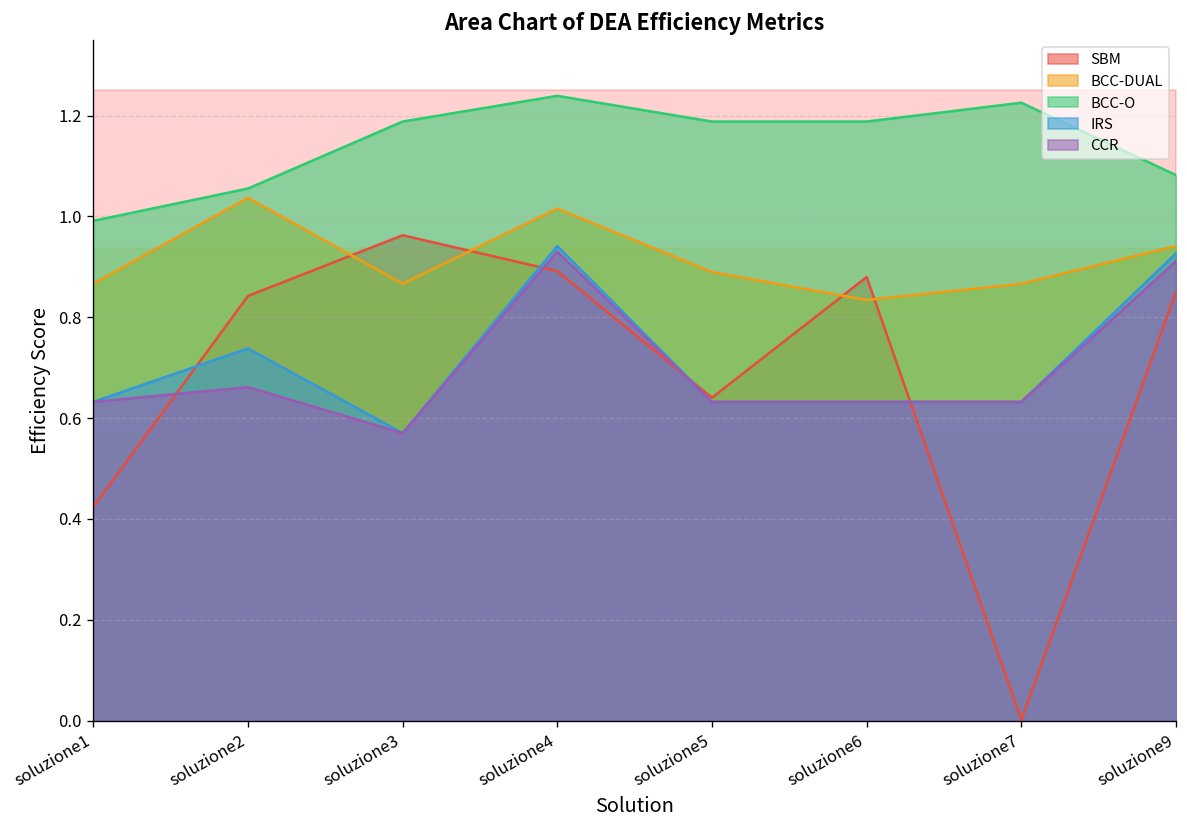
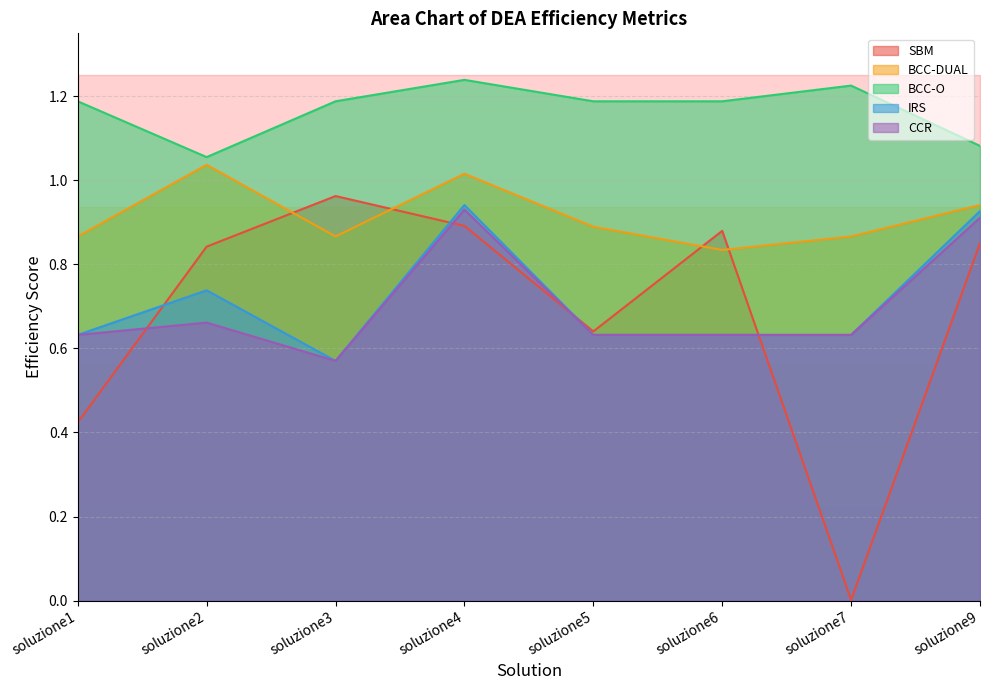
  {
    "SBM": {
      "soluzione1": 0.42,
      "soluzione2": 0.84,
      "soluzione3": 0.96,
      "soluzione4": 0.89,
      "soluzione5": 0.64,
      "soluzione6": 0.88,
      "soluzione7": 0.00,
      "soluzione9": 0.85
    },
    "BCC-O": {
-     "soluzione1": 0.99,
+     "soluzione1": 1.19,
      "soluzione2": 1.06,
      "soluzione3": 1.19,
      "soluzione4": 1.24,
      "soluzione5": 1.19,
      "soluzione6": 1.19,
      "soluzione7": 1.23,
      "soluzione9": 1.08
    },
    "IRS": {
      "soluzione2": 0.74,
      "soluzione9": 0.93
    },
    "CCR": {
      "soluzione2": 0.66,
      "soluzione4": 0.93,
      "soluzione9": 0.91
    }
  }
